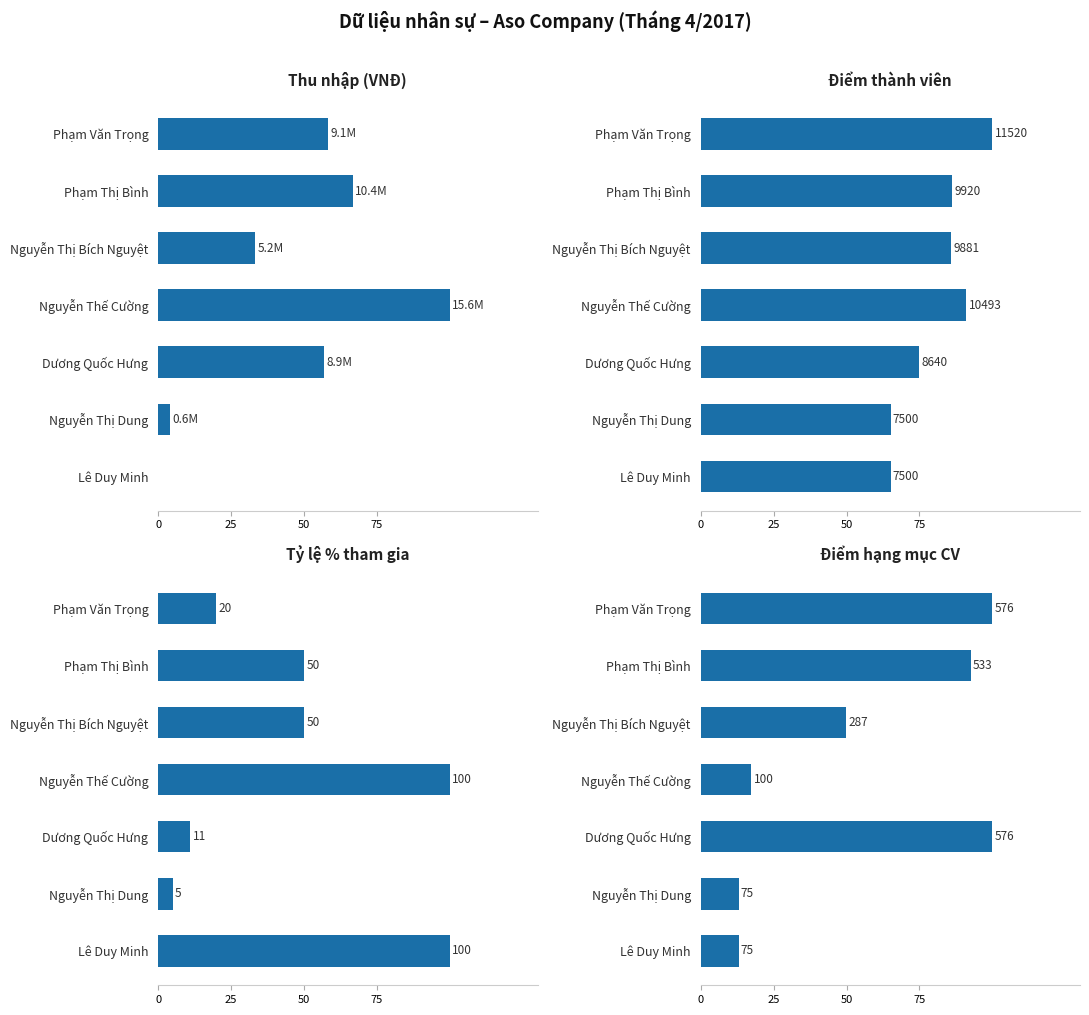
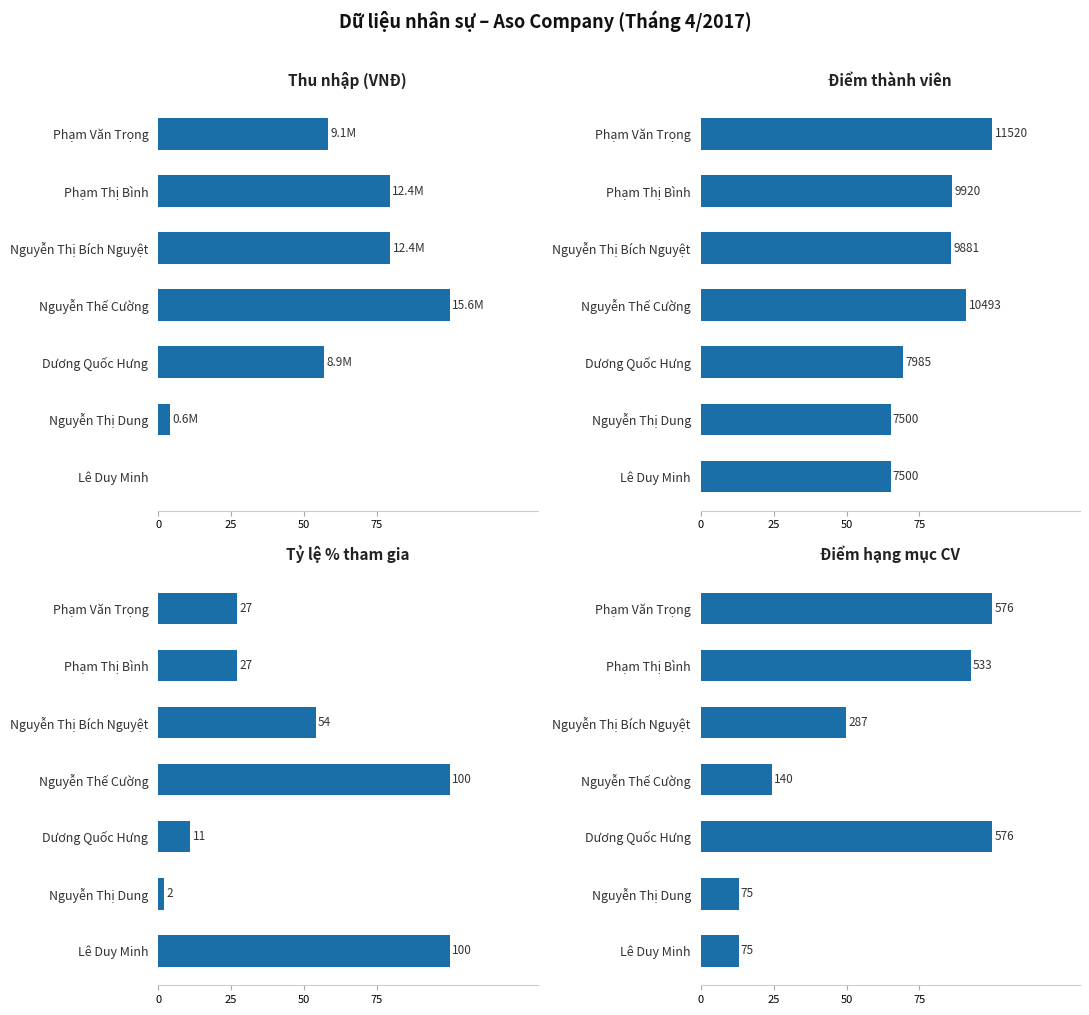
  {
    "Thu nhập (VNĐ)": {
-     "Phạm Thị Bình": "10.4M",
-     "Nguyễn Thị Bích Nguyệt": "5.2M"
+     "Phạm Thị Bình": "12.4M",
+     "Nguyễn Thị Bích Nguyệt": "12.4M"
    },
    "Điểm thành viên": {
-     "Dương Quốc Hưng": "8640"
+     "Dương Quốc Hưng": "7985"
    },
    "Tỷ lệ % tham gia": {
-     "Phạm Văn Trọng": "20",
-     "Phạm Thị Bình": "50",
-     "Nguyễn Thị Bích Nguyệt": "50",
+     "Phạm Văn Trọng": "27",
+     "Phạm Thị Bình": "27",
+     "Nguyễn Thị Bích Nguyệt": "54",
      "Nguyễn Thế Cường": "100",
      "Dương Quốc Hưng": "11",
-     "Nguyễn Thị Dung": "5",
+     "Nguyễn Thị Dung": "2",
      "Lê Duy Minh": "100"
    },
    "Điểm hạng mục CV": {
-     "Nguyễn Thế Cường": "100"
+     "Nguyễn Thế Cường": "140"
    }
  }
